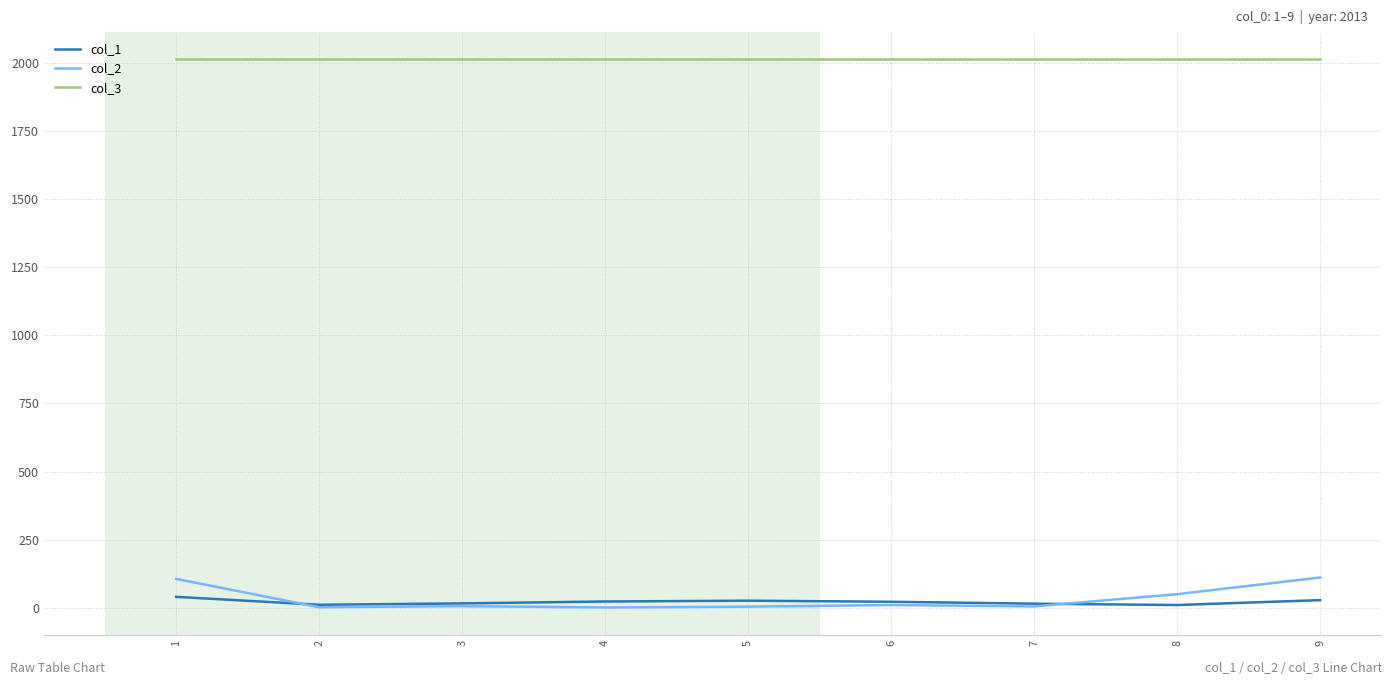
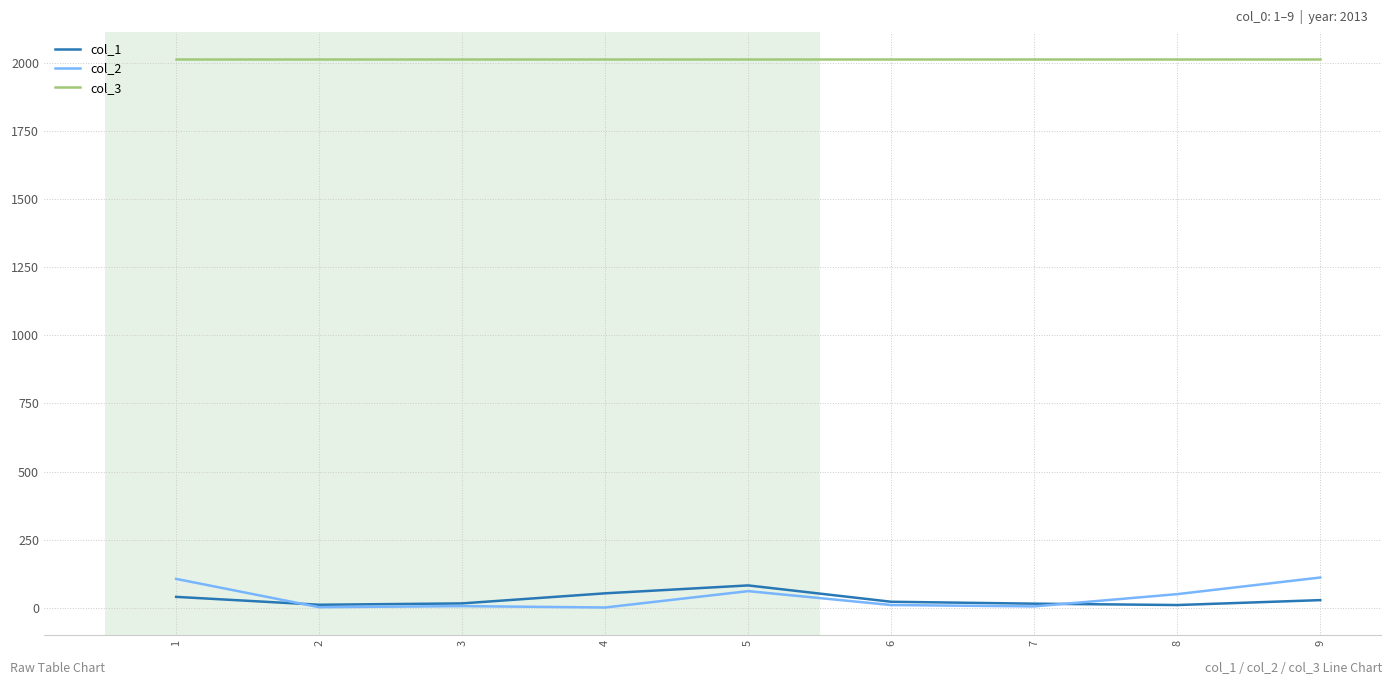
  {
    "col_1": {
      "1": 40,
      "3": 20,
-     "4": 20,
-     "5": 30,
+     "4": 50,
+     "5": 80,
      "6": 20,
      "7": 20,
      "8": 10,
      "9": 30
    },
    "col_2": {
      "1": 110,
      "3": 10,
      "4": 0,
-     "5": 0,
+     "5": 60,
      "6": 10,
      "7": 10,
      "8": 50,
      "9": 110
    },
    "col_3": {
      "1": 2010,
      "2": 2010,
      "3": 2010,
      "4": 2010,
      "5": 2010,
      "6": 2010,
      "7": 2010,
      "8": 2010,
      "9": 2010
    }
  }
